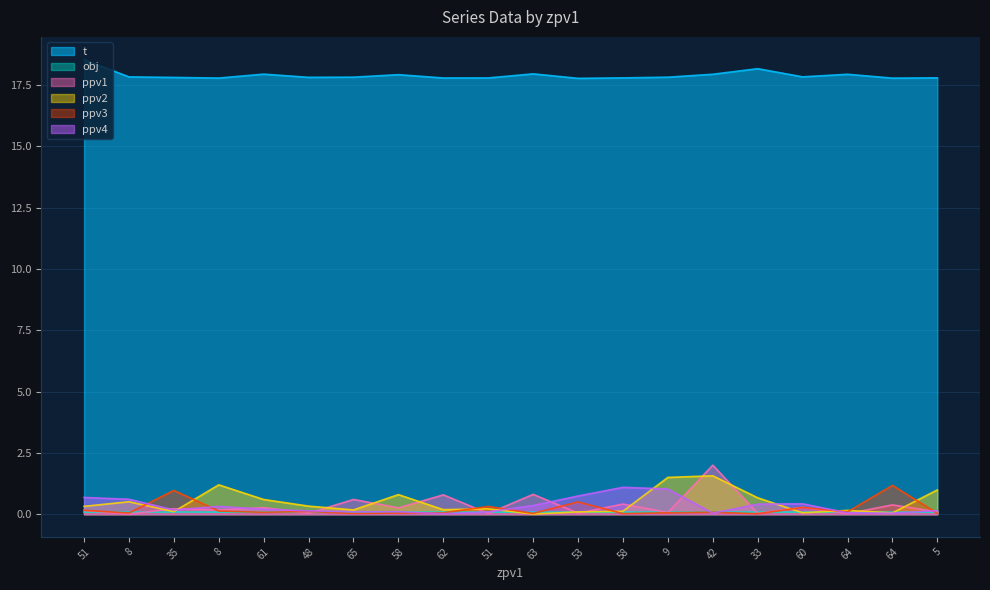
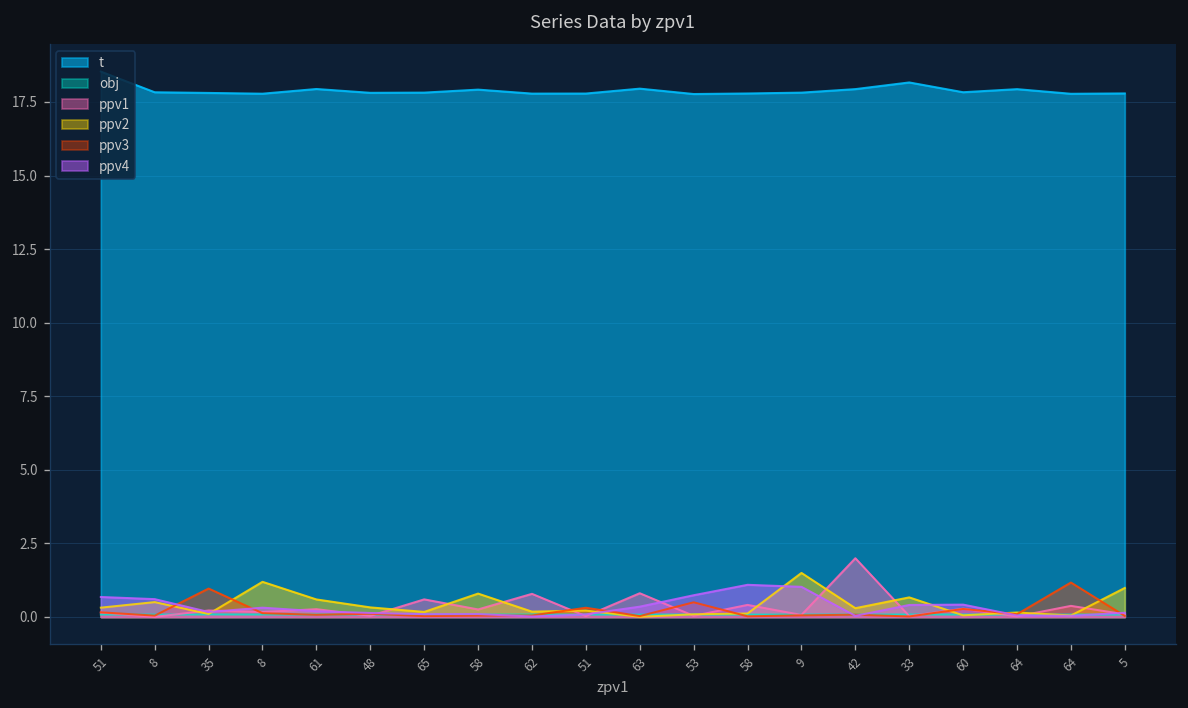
  {
    "t": {
      "35": 17.8,
      "61": 17.9,
      "48": 17.8,
      "65": 17.8,
      "62": 17.8,
      "63": 18.0,
      "53": 17.8,
      "9": 17.8,
      "42": 17.9,
      "33": 18.2,
      "60": 17.8,
      "5": 17.8
    },
    "ppv1": {
      "65": 0.6,
      "62": 0.8,
      "63": 0.8,
      "42": 2.0
    },
    "ppv2": {
      "61": 0.6,
      "48": 0.3,
      "9": 1.5,
-     "42": 1.6,
+     "42": 0.3,
      "33": 0.7,
      "5": 1.0
    },
    "ppv3": {
      "35": 1.0,
      "53": 0.5
    },
    "ppv4": {
      "63": 0.4,
      "53": 0.7,
      "9": 1.0,
      "33": 0.4,
      "60": 0.4
    }
  }
